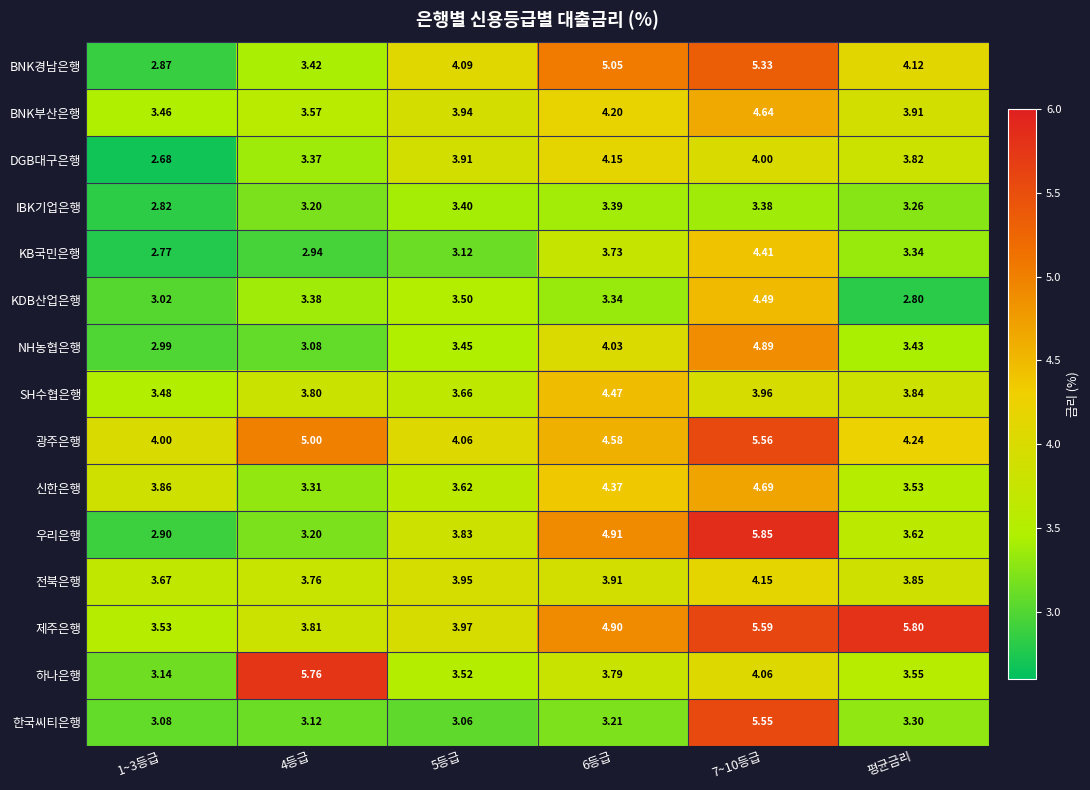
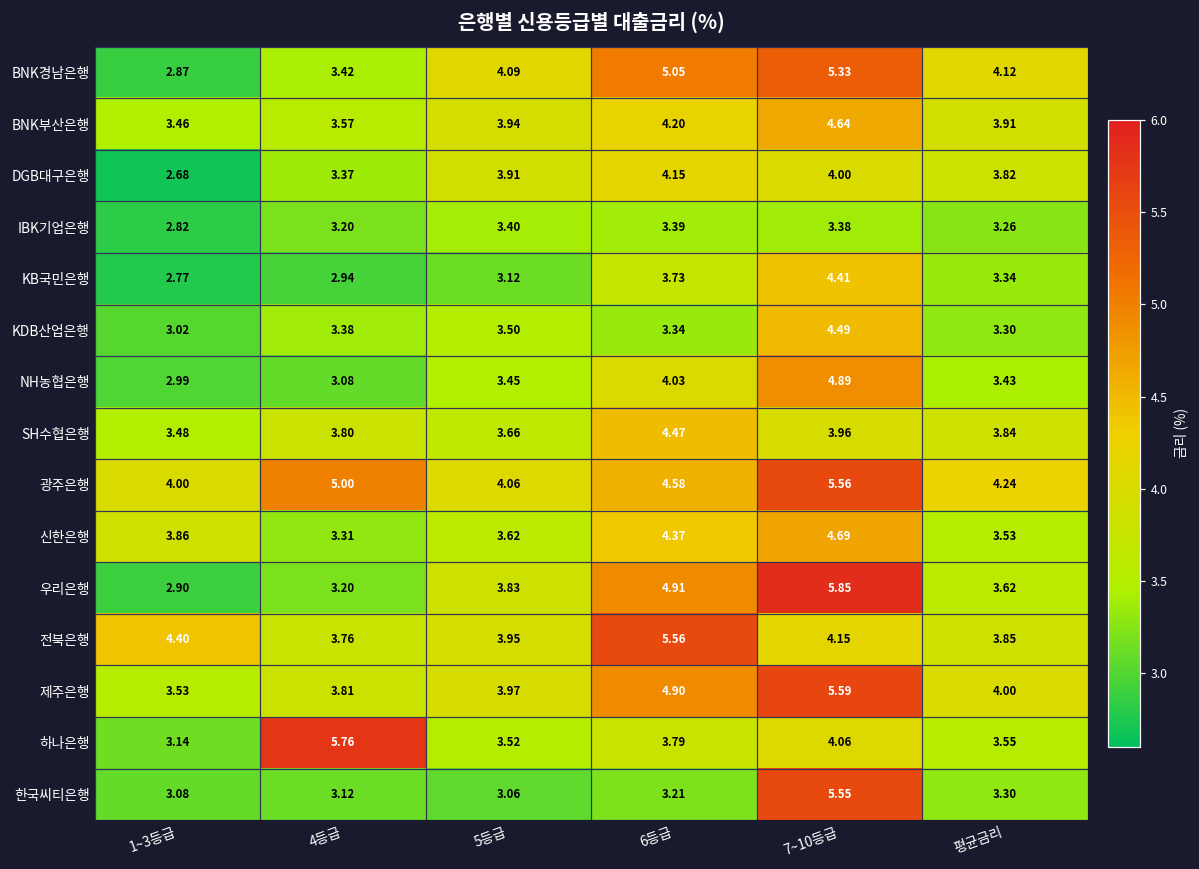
  {
    "BNK경남은행": {
      "1~3등급": 2.87,
      "4등급": 3.42,
      "5등급": 4.09,
      "6등급": 5.05,
      "7~10등급": 5.33,
      "평균금리": 4.12
    },
    "BNK부산은행": {
      "1~3등급": 3.46,
      "4등급": 3.57,
      "5등급": 3.94,
      "6등급": 4.20,
      "7~10등급": 4.64,
      "평균금리": 3.91
    },
    "DGB대구은행": {
      "1~3등급": 2.68,
      "4등급": 3.37,
      "5등급": 3.91,
      "6등급": 4.15,
      "7~10등급": 4.00,
      "평균금리": 3.82
    },
    "IBK기업은행": {
      "1~3등급": 2.82,
      "4등급": 3.20,
      "5등급": 3.40,
      "6등급": 3.39,
      "7~10등급": 3.38,
      "평균금리": 3.26
    },
    "KB국민은행": {
      "1~3등급": 2.77,
      "4등급": 2.94,
      "5등급": 3.12,
      "6등급": 3.73,
      "7~10등급": 4.41,
      "평균금리": 3.34
    },
    "KDB산업은행": {
      "1~3등급": 3.02,
      "4등급": 3.38,
      "5등급": 3.50,
      "6등급": 3.34,
      "7~10등급": 4.49,
-     "평균금리": 2.80
+     "평균금리": 3.30
    },
    "NH농협은행": {
      "1~3등급": 2.99,
      "4등급": 3.08,
      "5등급": 3.45,
      "6등급": 4.03,
      "7~10등급": 4.89,
      "평균금리": 3.43
    },
    "SH수협은행": {
      "1~3등급": 3.48,
      "4등급": 3.80,
      "5등급": 3.66,
      "6등급": 4.47,
      "7~10등급": 3.96,
      "평균금리": 3.84
    },
    "광주은행": {
      "1~3등급": 4.00,
      "4등급": 5.00,
      "5등급": 4.06,
      "6등급": 4.58,
      "7~10등급": 5.56,
      "평균금리": 4.24
    },
    "신한은행": {
      "1~3등급": 3.86,
      "4등급": 3.31,
      "5등급": 3.62,
      "6등급": 4.37,
      "7~10등급": 4.69,
      "평균금리": 3.53
    },
    "우리은행": {
      "1~3등급": 2.90,
      "4등급": 3.20,
      "5등급": 3.83,
      "6등급": 4.91,
      "7~10등급": 5.85,
      "평균금리": 3.62
    },
    "전북은행": {
-     "1~3등급": 3.67,
+     "1~3등급": 4.40,
      "4등급": 3.76,
      "5등급": 3.95,
-     "6등급": 3.91,
+     "6등급": 5.56,
      "7~10등급": 4.15,
      "평균금리": 3.85
    },
    "제주은행": {
      "1~3등급": 3.53,
      "4등급": 3.81,
      "5등급": 3.97,
      "6등급": 4.90,
      "7~10등급": 5.59,
-     "평균금리": 5.80
+     "평균금리": 4.00
    },
    "하나은행": {
      "1~3등급": 3.14,
      "4등급": 5.76,
      "5등급": 3.52,
      "6등급": 3.79,
      "7~10등급": 4.06,
      "평균금리": 3.55
    },
    "한국씨티은행": {
      "1~3등급": 3.08,
      "4등급": 3.12,
      "5등급": 3.06,
      "6등급": 3.21,
      "7~10등급": 5.55,
      "평균금리": 3.30
    }
  }
